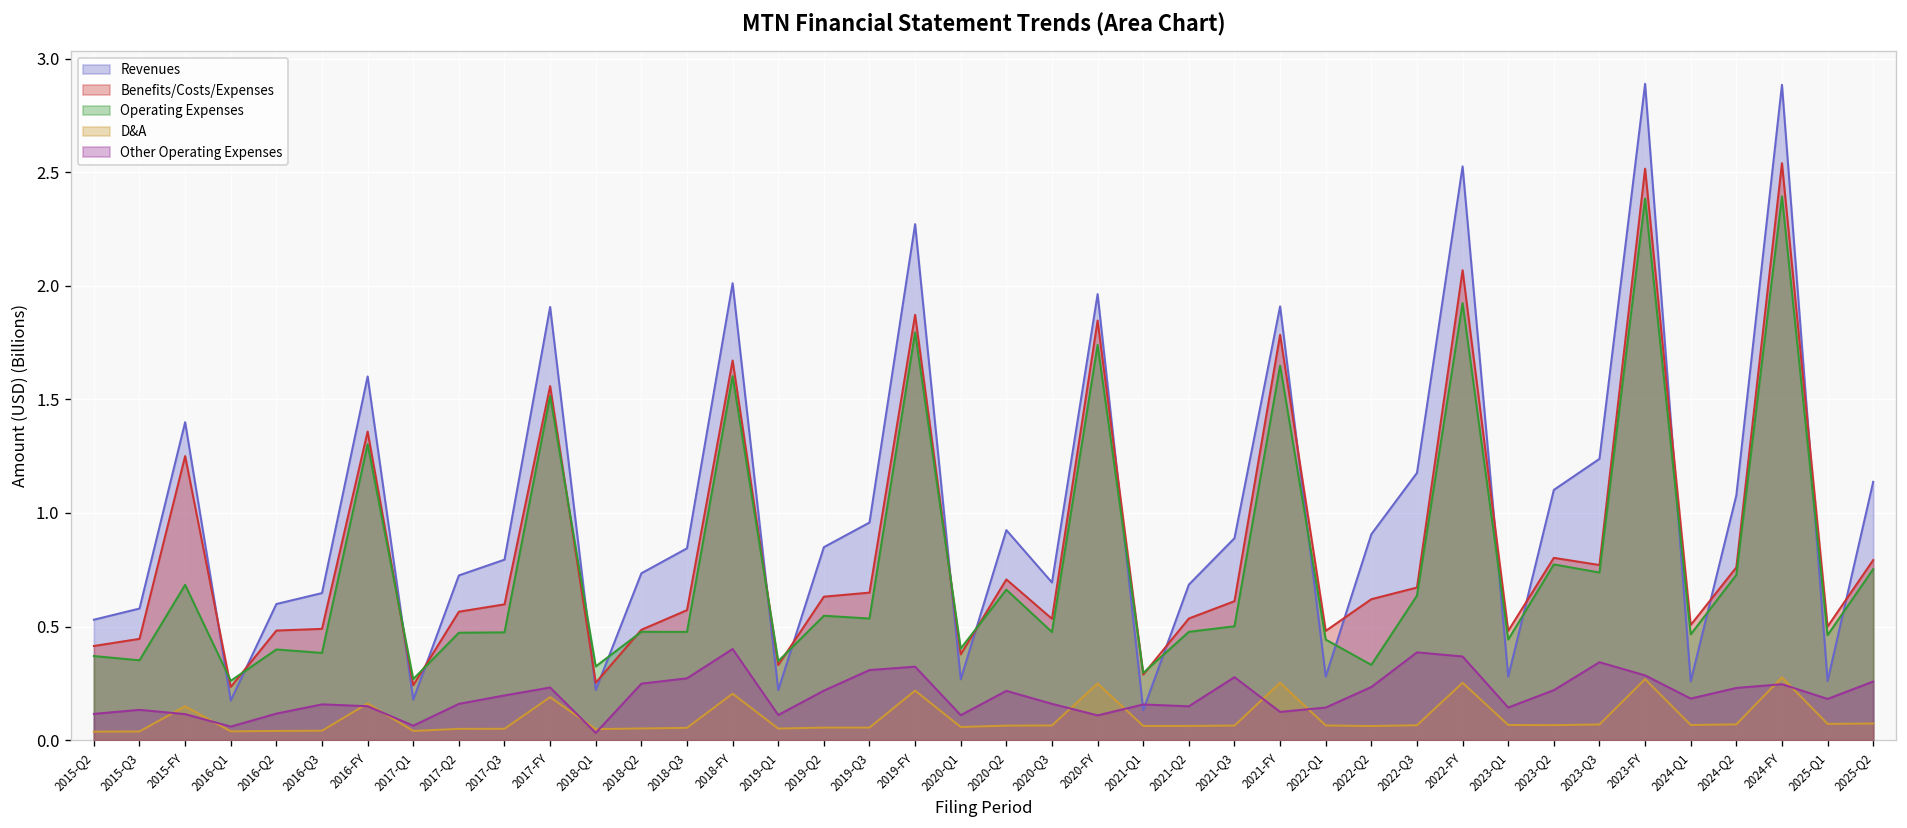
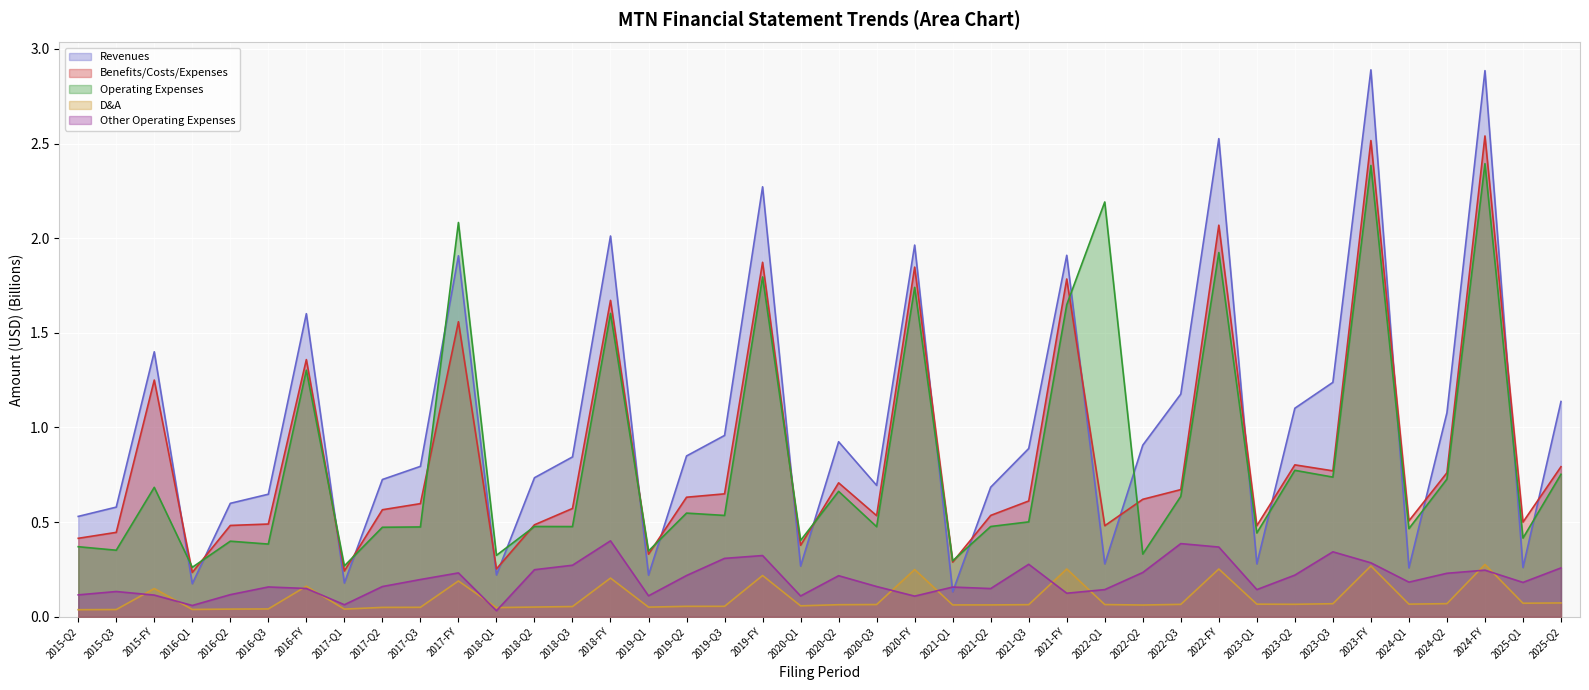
  {
    "Operating Expenses": {
      "2015-Q2": 0.37,
      "2015-Q3": 0.35,
      "2015-FY": 0.68,
      "2016-Q1": 0.26,
      "2016-Q2": 0.40,
      "2016-Q3": 0.38,
      "2016-FY": 1.30,
      "2017-Q1": 0.27,
      "2017-Q2": 0.47,
      "2017-Q3": 0.47,
-     "2017-FY": 1.51,
+     "2017-FY": 2.08,
      "2018-Q1": 0.32,
      "2018-Q3": 0.48,
      "2018-FY": 1.60,
      "2019-Q1": 0.35,
      "2019-Q2": 0.55,
      "2019-Q3": 0.54,
      "2019-FY": 1.80,
      "2020-Q1": 0.40,
      "2020-Q2": 0.66,
      "2020-Q3": 0.48,
      "2020-FY": 1.74,
      "2021-Q2": 0.48,
      "2021-Q3": 0.50,
      "2021-FY": 1.65,
-     "2022-Q1": 0.44,
+     "2022-Q1": 2.19,
      "2022-Q2": 0.33,
      "2022-Q3": 0.64,
      "2022-FY": 1.92,
      "2023-Q1": 0.44,
      "2023-Q2": 0.77,
      "2023-Q3": 0.74,
      "2023-FY": 2.38,
      "2024-Q1": 0.47,
      "2024-Q2": 0.73,
      "2024-FY": 2.39,
-     "2025-Q1": 0.46,
+     "2025-Q1": 0.42,
      "2025-Q2": 0.75
    }
  }
